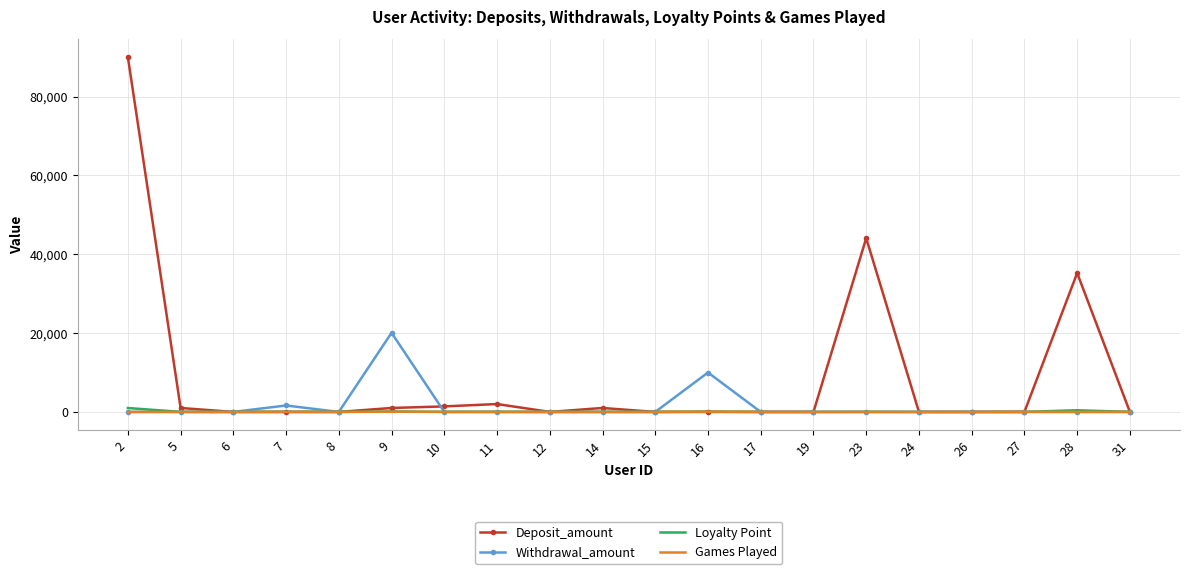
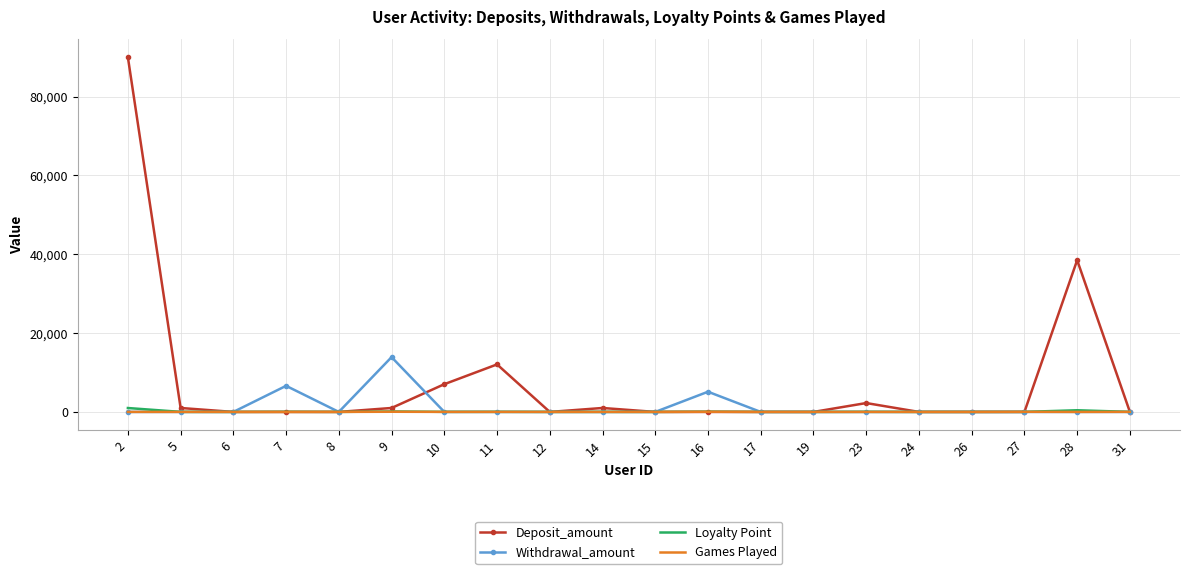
  {
    "Deposit_amount": {
      "2": "90,000",
      "5": "1,000",
      "9": "1,000",
-     "10": "1,000",
-     "11": "2,000",
+     "10": "7,000",
+     "11": "12,000",
      "14": "1,000",
-     "23": "44,000",
-     "28": "35,000"
+     "23": "2,000",
+     "28": "39,000"
    },
    "Withdrawal_amount": {
-     "7": "2,000",
-     "9": "20,000",
-     "16": "10,000"
+     "7": "7,000",
+     "9": "14,000",
+     "16": "5,000"
    },
    "Loyalty Point": {
      "2": "1,000"
    }
  }
